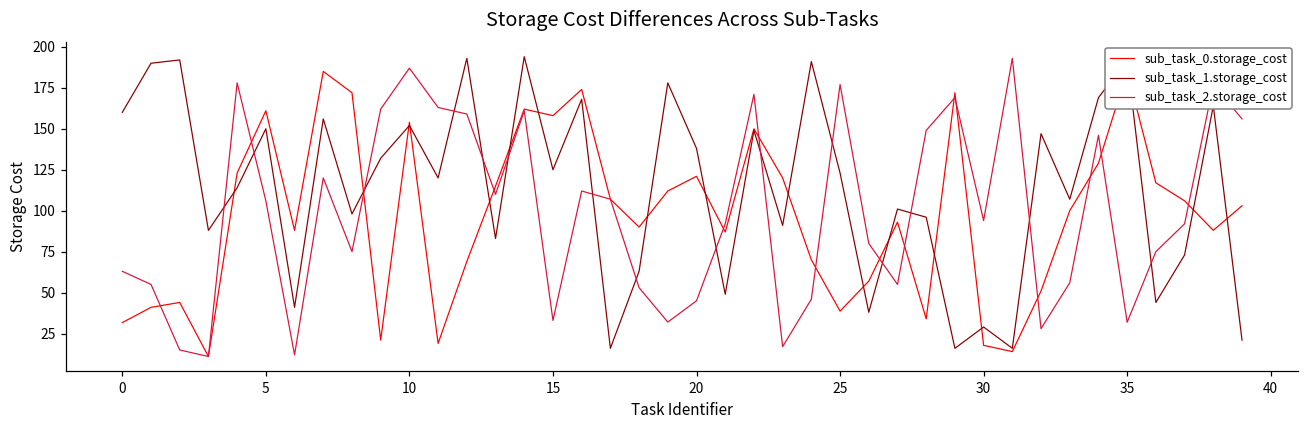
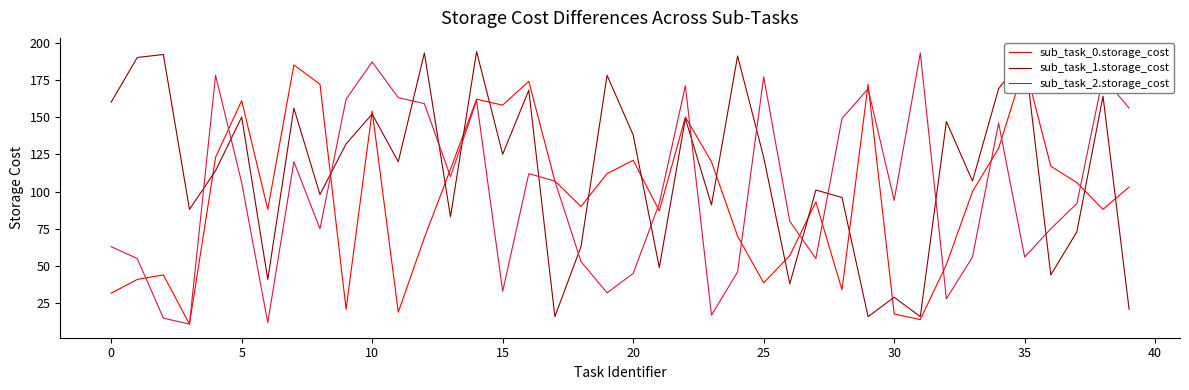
  {
    "sub_task_0.storage_cost": {
      "0": 32,
      "5": 161,
      "10": 154,
      "15": 158,
      "20": 121,
      "25": 39,
      "30": 18
    },
    "sub_task_1.storage_cost": {
      "0": 160,
      "5": 150,
      "10": 152,
      "15": 125,
      "20": 138,
      "25": 123,
      "30": 29
    },
    "sub_task_2.storage_cost": {
      "0": 63,
      "5": 106,
      "10": 187,
      "15": 33,
      "20": 45,
      "25": 177,
      "30": 94,
-     "35": 32
+     "35": 56
    }
  }
